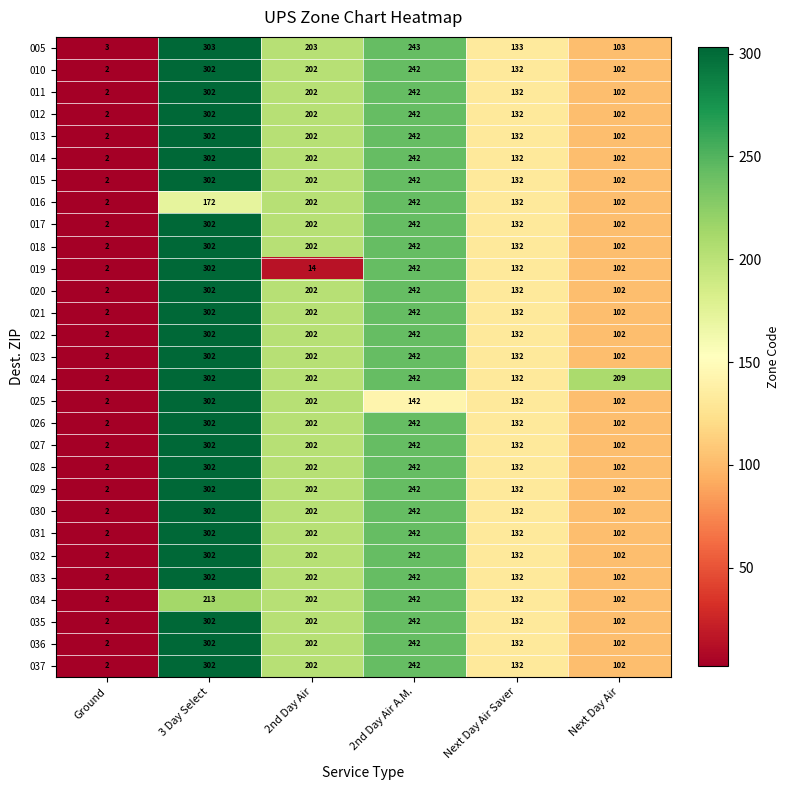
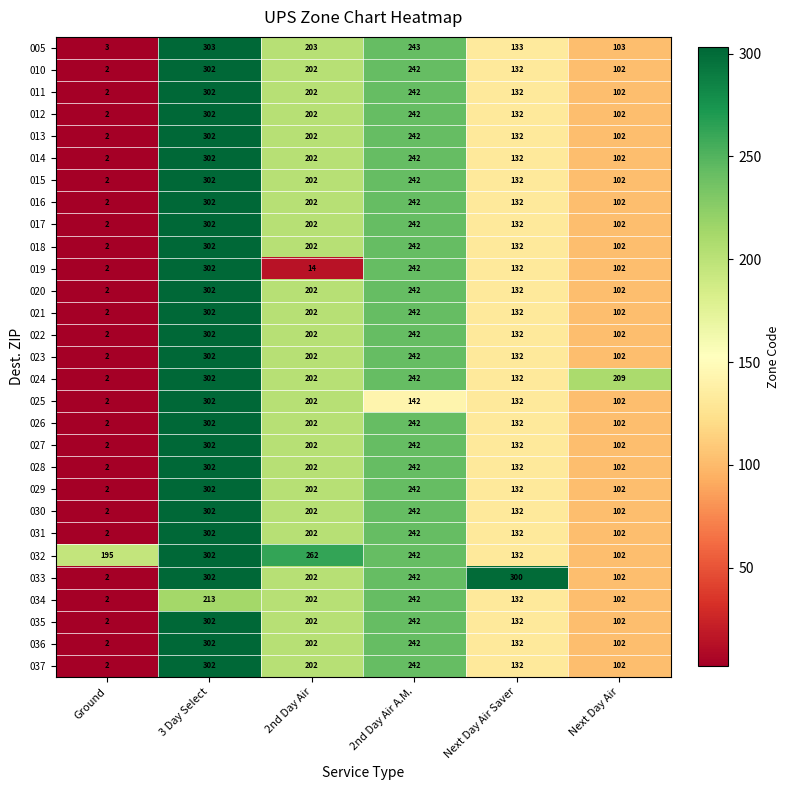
  {
    "005": {
      "Ground": 3,
      "3 Day Select": 303,
      "2nd Day Air": 203,
      "2nd Day Air A.M.": 243,
      "Next Day Air Saver": 133,
      "Next Day Air": 103
    },
    "010": {
      "Ground": 2,
      "3 Day Select": 302,
      "2nd Day Air": 202,
      "2nd Day Air A.M.": 242,
      "Next Day Air Saver": 132,
      "Next Day Air": 102
    },
    "011": {
      "Ground": 2,
      "3 Day Select": 302,
      "2nd Day Air": 202,
      "2nd Day Air A.M.": 242,
      "Next Day Air Saver": 132,
      "Next Day Air": 102
    },
    "012": {
      "Ground": 2,
      "3 Day Select": 302,
      "2nd Day Air": 202,
      "2nd Day Air A.M.": 242,
      "Next Day Air Saver": 132,
      "Next Day Air": 102
    },
    "013": {
      "Ground": 2,
      "3 Day Select": 302,
      "2nd Day Air": 202,
      "2nd Day Air A.M.": 242,
      "Next Day Air Saver": 132,
      "Next Day Air": 102
    },
    "014": {
      "Ground": 2,
      "3 Day Select": 302,
      "2nd Day Air": 202,
      "2nd Day Air A.M.": 242,
      "Next Day Air Saver": 132,
      "Next Day Air": 102
    },
    "015": {
      "Ground": 2,
      "3 Day Select": 302,
      "2nd Day Air": 202,
      "2nd Day Air A.M.": 242,
      "Next Day Air Saver": 132,
      "Next Day Air": 102
    },
    "016": {
      "Ground": 2,
-     "3 Day Select": 172,
+     "3 Day Select": 302,
      "2nd Day Air": 202,
      "2nd Day Air A.M.": 242,
      "Next Day Air Saver": 132,
      "Next Day Air": 102
    },
    "017": {
      "Ground": 2,
      "3 Day Select": 302,
      "2nd Day Air": 202,
      "2nd Day Air A.M.": 242,
      "Next Day Air Saver": 132,
      "Next Day Air": 102
    },
    "018": {
      "Ground": 2,
      "3 Day Select": 302,
      "2nd Day Air": 202,
      "2nd Day Air A.M.": 242,
      "Next Day Air Saver": 132,
      "Next Day Air": 102
    },
    "019": {
      "Ground": 2,
      "3 Day Select": 302,
      "2nd Day Air": 14,
      "2nd Day Air A.M.": 242,
      "Next Day Air Saver": 132,
      "Next Day Air": 102
    },
    "020": {
      "Ground": 2,
      "3 Day Select": 302,
      "2nd Day Air": 202,
      "2nd Day Air A.M.": 242,
      "Next Day Air Saver": 132,
      "Next Day Air": 102
    },
    "021": {
      "Ground": 2,
      "3 Day Select": 302,
      "2nd Day Air": 202,
      "2nd Day Air A.M.": 242,
      "Next Day Air Saver": 132,
      "Next Day Air": 102
    },
    "022": {
      "Ground": 2,
      "3 Day Select": 302,
      "2nd Day Air": 202,
      "2nd Day Air A.M.": 242,
      "Next Day Air Saver": 132,
      "Next Day Air": 102
    },
    "023": {
      "Ground": 2,
      "3 Day Select": 302,
      "2nd Day Air": 202,
      "2nd Day Air A.M.": 242,
      "Next Day Air Saver": 132,
      "Next Day Air": 102
    },
    "024": {
      "Ground": 2,
      "3 Day Select": 302,
      "2nd Day Air": 202,
      "2nd Day Air A.M.": 242,
      "Next Day Air Saver": 132,
      "Next Day Air": 209
    },
    "025": {
      "Ground": 2,
      "3 Day Select": 302,
      "2nd Day Air": 202,
      "2nd Day Air A.M.": 142,
      "Next Day Air Saver": 132,
      "Next Day Air": 102
    },
    "026": {
      "Ground": 2,
      "3 Day Select": 302,
      "2nd Day Air": 202,
      "2nd Day Air A.M.": 242,
      "Next Day Air Saver": 132,
      "Next Day Air": 102
    },
    "027": {
      "Ground": 2,
      "3 Day Select": 302,
      "2nd Day Air": 202,
      "2nd Day Air A.M.": 242,
      "Next Day Air Saver": 132,
      "Next Day Air": 102
    },
    "028": {
      "Ground": 2,
      "3 Day Select": 302,
      "2nd Day Air": 202,
      "2nd Day Air A.M.": 242,
      "Next Day Air Saver": 132,
      "Next Day Air": 102
    },
    "029": {
      "Ground": 2,
      "3 Day Select": 302,
      "2nd Day Air": 202,
      "2nd Day Air A.M.": 242,
      "Next Day Air Saver": 132,
      "Next Day Air": 102
    },
    "030": {
      "Ground": 2,
      "3 Day Select": 302,
      "2nd Day Air": 202,
      "2nd Day Air A.M.": 242,
      "Next Day Air Saver": 132,
      "Next Day Air": 102
    },
    "031": {
      "Ground": 2,
      "3 Day Select": 302,
      "2nd Day Air": 202,
      "2nd Day Air A.M.": 242,
      "Next Day Air Saver": 132,
      "Next Day Air": 102
    },
    "032": {
-     "Ground": 2,
+     "Ground": 195,
      "3 Day Select": 302,
-     "2nd Day Air": 202,
+     "2nd Day Air": 262,
      "2nd Day Air A.M.": 242,
      "Next Day Air Saver": 132,
      "Next Day Air": 102
    },
    "033": {
      "Ground": 2,
      "3 Day Select": 302,
      "2nd Day Air": 202,
      "2nd Day Air A.M.": 242,
-     "Next Day Air Saver": 132,
+     "Next Day Air Saver": 300,
      "Next Day Air": 102
    },
    "034": {
      "Ground": 2,
      "3 Day Select": 213,
      "2nd Day Air": 202,
      "2nd Day Air A.M.": 242,
      "Next Day Air Saver": 132,
      "Next Day Air": 102
    },
    "035": {
      "Ground": 2,
      "3 Day Select": 302,
      "2nd Day Air": 202,
      "2nd Day Air A.M.": 242,
      "Next Day Air Saver": 132,
      "Next Day Air": 102
    },
    "036": {
      "Ground": 2,
      "3 Day Select": 302,
      "2nd Day Air": 202,
      "2nd Day Air A.M.": 242,
      "Next Day Air Saver": 132,
      "Next Day Air": 102
    },
    "037": {
      "Ground": 2,
      "3 Day Select": 302,
      "2nd Day Air": 202,
      "2nd Day Air A.M.": 242,
      "Next Day Air Saver": 132,
      "Next Day Air": 102
    }
  }
